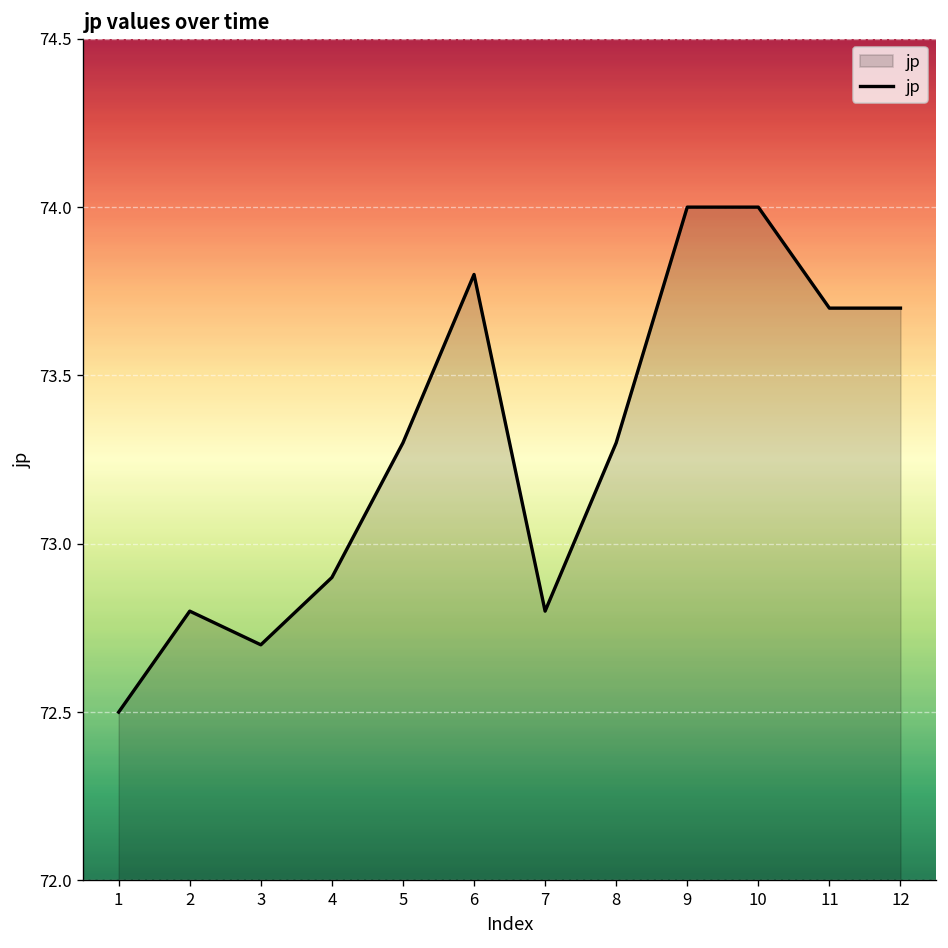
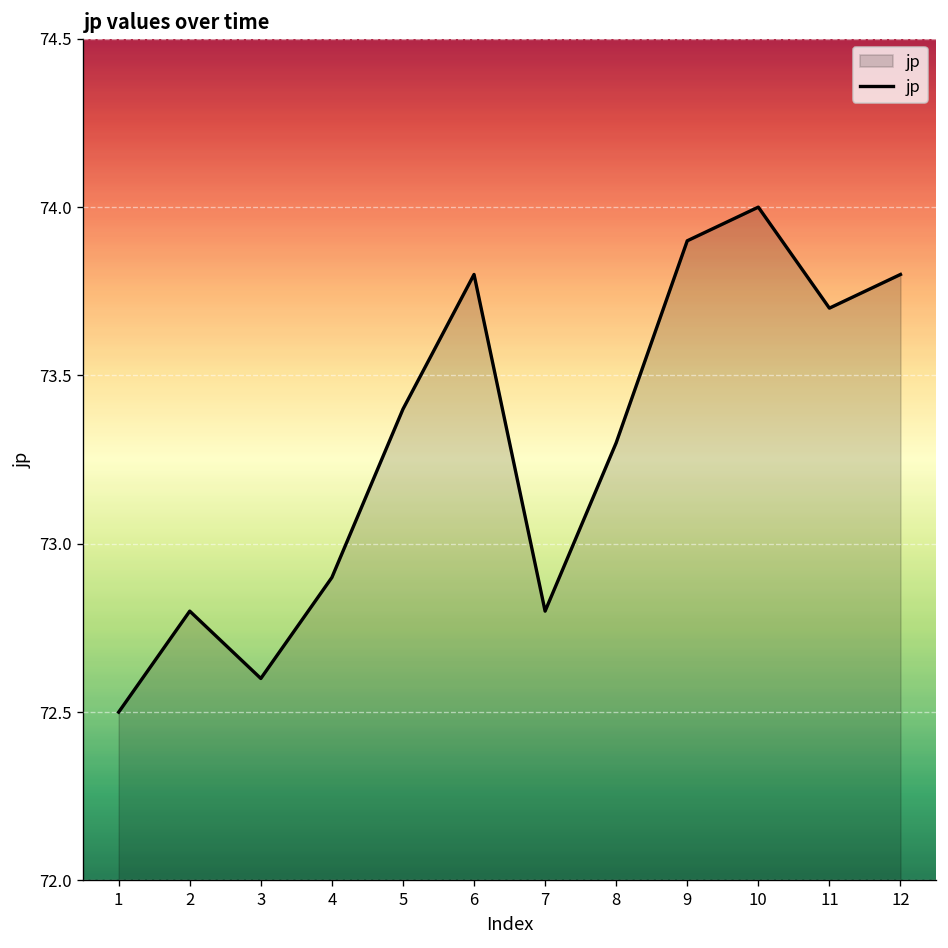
  {
    "1": 72.5,
    "2": 72.8,
-   "3": 72.7,
+   "3": 72.6,
    "4": 72.9,
-   "5": 73.3,
+   "5": 73.4,
    "6": 73.8,
    "7": 72.8,
    "8": 73.3,
-   "9": 74.0,
+   "9": 73.9,
    "10": 74.0,
    "11": 73.7,
-   "12": 73.7
+   "12": 73.8
  }
